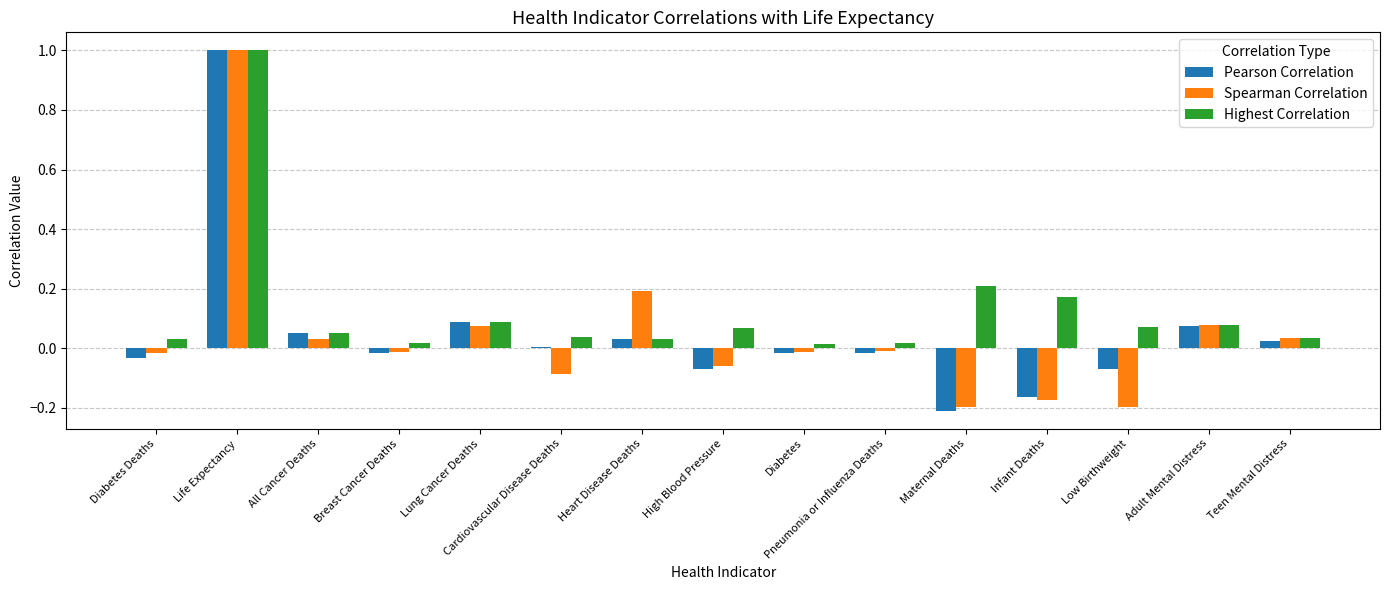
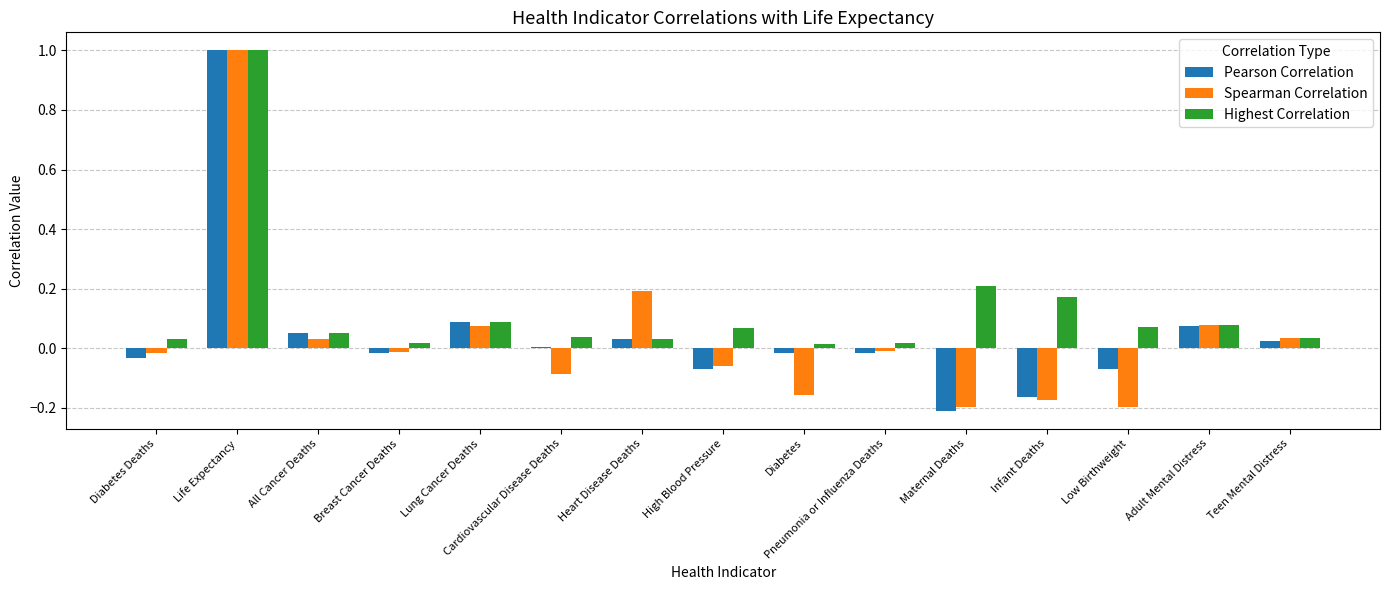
  {
    "Pearson Correlation": {
      "Diabetes Deaths": -0.03,
      "Life Expectancy": 1.00,
      "All Cancer Deaths": 0.05,
      "Breast Cancer Deaths": -0.02,
      "Lung Cancer Deaths": 0.09,
      "Heart Disease Deaths": 0.03,
      "High Blood Pressure": -0.07,
      "Diabetes": -0.01,
      "Pneumonia or Influenza Deaths": -0.02,
      "Maternal Deaths": -0.21,
      "Infant Deaths": -0.16,
      "Low Birthweight": -0.07,
      "Adult Mental Distress": 0.08,
      "Teen Mental Distress": 0.02
    },
    "Spearman Correlation": {
      "Diabetes Deaths": -0.01,
      "Life Expectancy": 1.00,
      "All Cancer Deaths": 0.03,
      "Breast Cancer Deaths": -0.01,
      "Lung Cancer Deaths": 0.07,
      "Cardiovascular Disease Deaths": -0.09,
      "Heart Disease Deaths": 0.19,
      "High Blood Pressure": -0.06,
-     "Diabetes": -0.01,
+     "Diabetes": -0.15,
      "Pneumonia or Influenza Deaths": -0.01,
      "Maternal Deaths": -0.20,
      "Infant Deaths": -0.17,
      "Low Birthweight": -0.20,
      "Adult Mental Distress": 0.08,
      "Teen Mental Distress": 0.03
    },
    "Highest Correlation": {
      "Diabetes Deaths": 0.03,
      "Life Expectancy": 1.00,
      "All Cancer Deaths": 0.05,
      "Breast Cancer Deaths": 0.02,
      "Lung Cancer Deaths": 0.09,
      "Cardiovascular Disease Deaths": 0.04,
      "Heart Disease Deaths": 0.03,
      "High Blood Pressure": 0.07,
      "Diabetes": 0.01,
      "Pneumonia or Influenza Deaths": 0.02,
      "Maternal Deaths": 0.21,
      "Infant Deaths": 0.17,
      "Low Birthweight": 0.07,
      "Adult Mental Distress": 0.08,
      "Teen Mental Distress": 0.03
    }
  }
